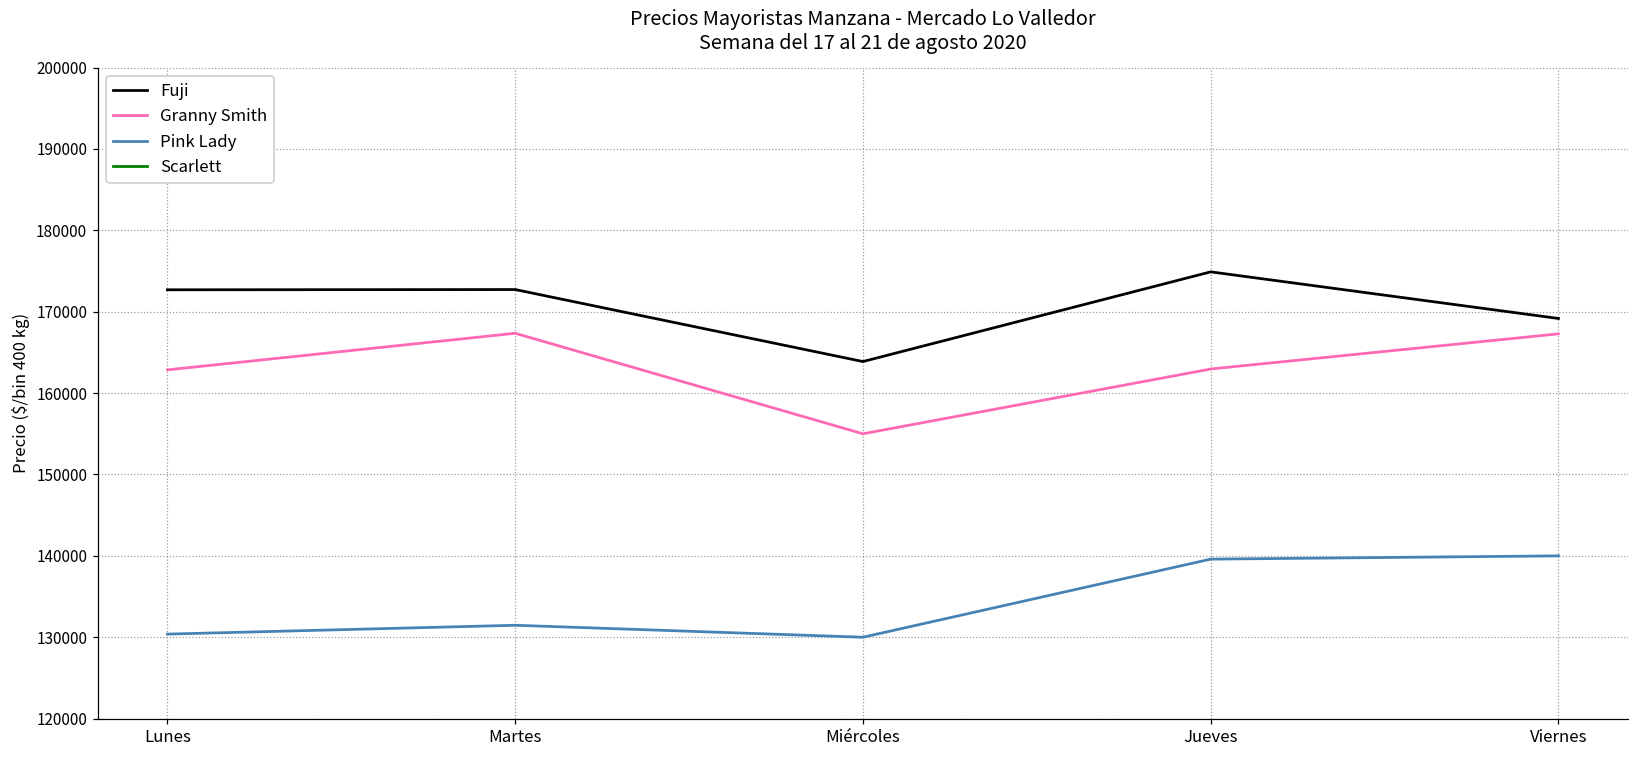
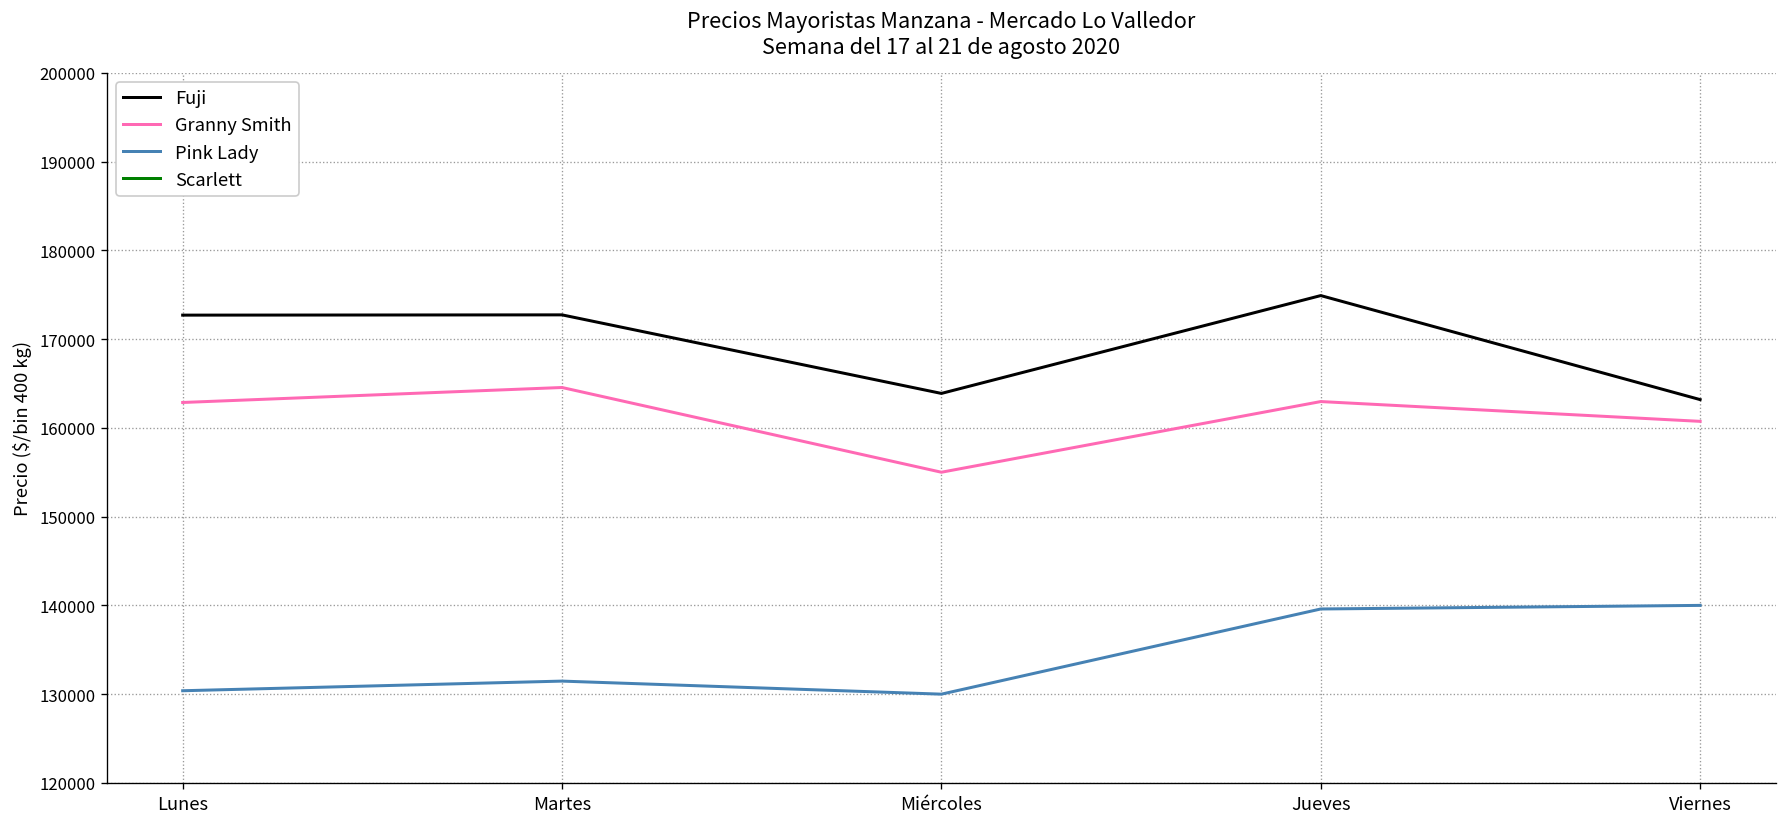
  {
    "Fuji": {
      "Lunes": 173000,
      "Martes": 173000,
      "Miércoles": 164000,
      "Jueves": 175000,
-     "Viernes": 169000
+     "Viernes": 163000
    },
    "Granny Smith": {
      "Lunes": 163000,
-     "Martes": 167000,
+     "Martes": 165000,
      "Miércoles": 155000,
      "Jueves": 163000,
-     "Viernes": 167000
+     "Viernes": 161000
    },
    "Pink Lady": {
      "Lunes": 130000,
      "Martes": 131000,
      "Miércoles": 130000,
      "Jueves": 140000,
      "Viernes": 140000
    },
    "Scarlett": {
      "Lunes": 175000,
      "Miércoles": 180000,
      "Viernes": 170000
    }
  }
